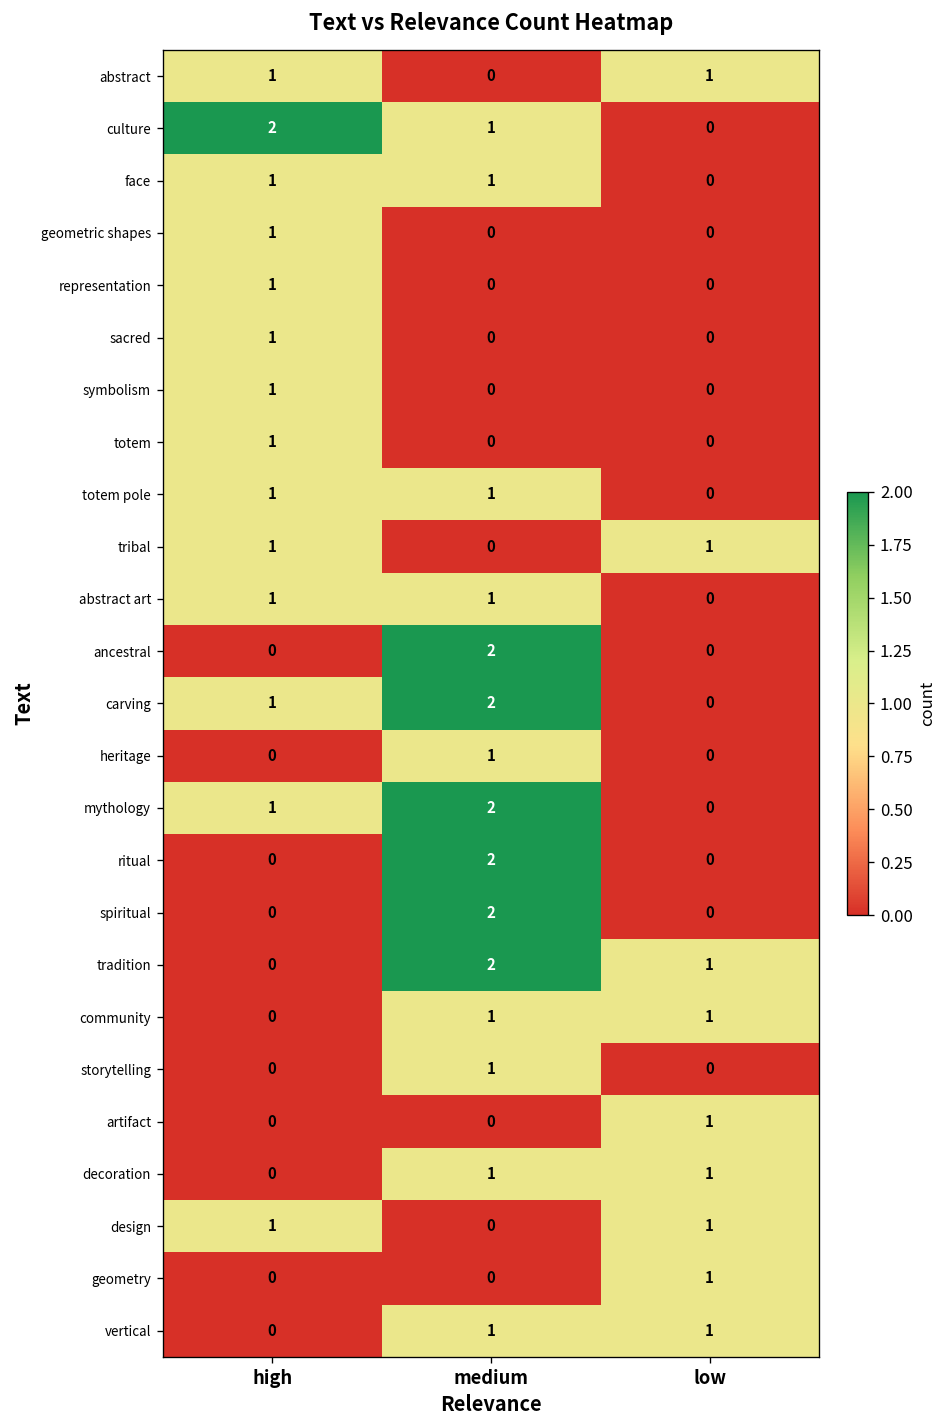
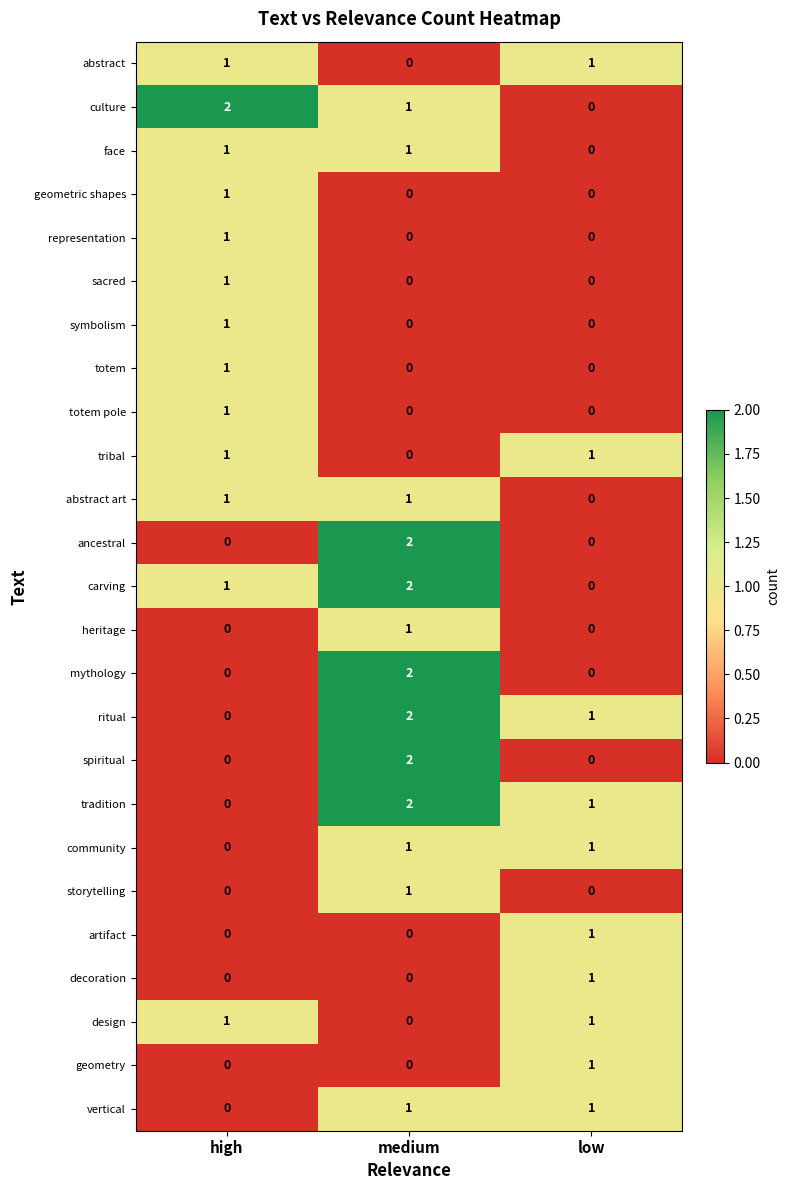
  {
    "abstract": {
      "high": 1,
      "medium": 0,
      "low": 1
    },
    "culture": {
      "high": 2,
      "medium": 1,
      "low": 0
    },
    "face": {
      "high": 1,
      "medium": 1,
      "low": 0
    },
    "geometric shapes": {
      "high": 1,
      "medium": 0,
      "low": 0
    },
    "representation": {
      "high": 1,
      "medium": 0,
      "low": 0
    },
    "sacred": {
      "high": 1,
      "medium": 0,
      "low": 0
    },
    "symbolism": {
      "high": 1,
      "medium": 0,
      "low": 0
    },
    "totem": {
      "high": 1,
      "medium": 0,
      "low": 0
    },
    "totem pole": {
      "high": 1,
-     "medium": 1,
+     "medium": 0,
      "low": 0
    },
    "tribal": {
      "high": 1,
      "medium": 0,
      "low": 1
    },
    "abstract art": {
      "high": 1,
      "medium": 1,
      "low": 0
    },
    "ancestral": {
      "high": 0,
      "medium": 2,
      "low": 0
    },
    "carving": {
      "high": 1,
      "medium": 2,
      "low": 0
    },
    "heritage": {
      "high": 0,
      "medium": 1,
      "low": 0
    },
    "mythology": {
-     "high": 1,
+     "high": 0,
      "medium": 2,
      "low": 0
    },
    "ritual": {
      "high": 0,
      "medium": 2,
-     "low": 0
+     "low": 1
    },
    "spiritual": {
      "high": 0,
      "medium": 2,
      "low": 0
    },
    "tradition": {
      "high": 0,
      "medium": 2,
      "low": 1
    },
    "community": {
      "high": 0,
      "medium": 1,
      "low": 1
    },
    "storytelling": {
      "high": 0,
      "medium": 1,
      "low": 0
    },
    "artifact": {
      "high": 0,
      "medium": 0,
      "low": 1
    },
    "decoration": {
      "high": 0,
-     "medium": 1,
+     "medium": 0,
      "low": 1
    },
    "design": {
      "high": 1,
      "medium": 0,
      "low": 1
    },
    "geometry": {
      "high": 0,
      "medium": 0,
      "low": 1
    },
    "vertical": {
      "high": 0,
      "medium": 1,
      "low": 1
    }
  }
